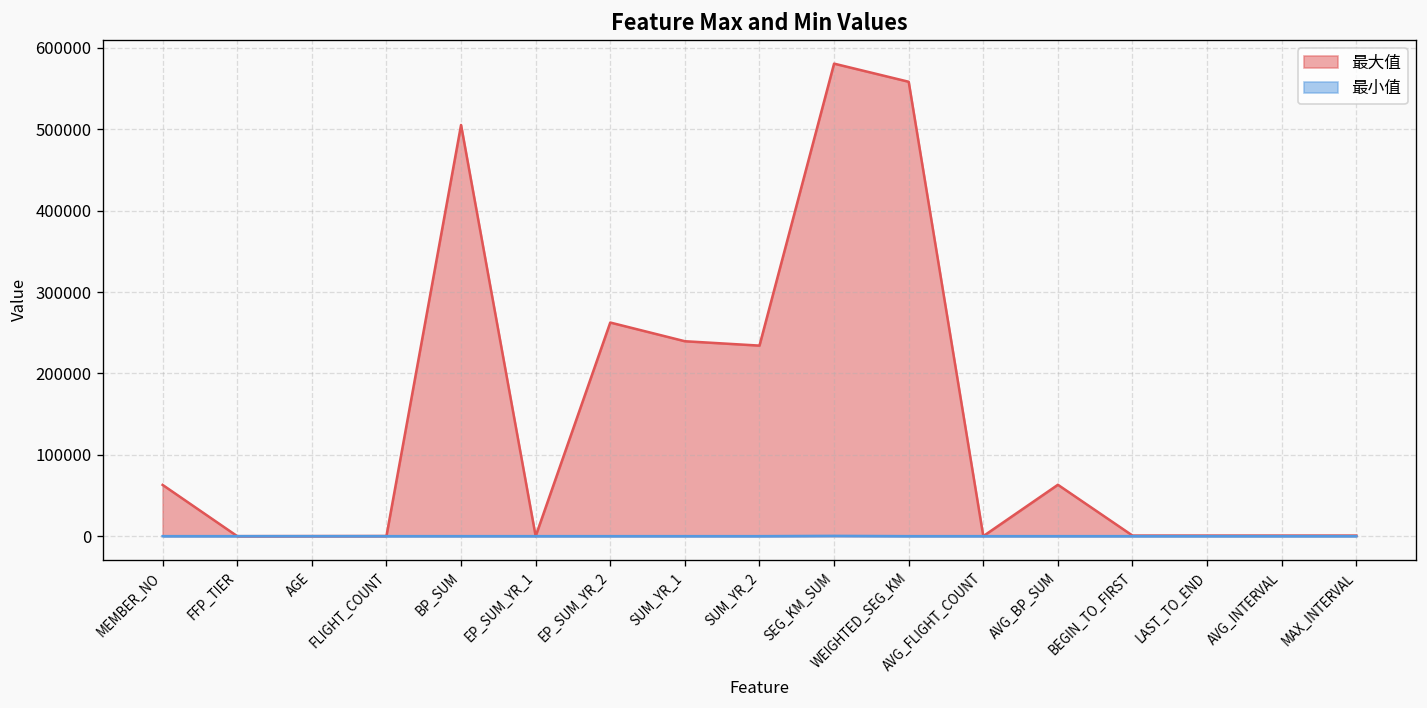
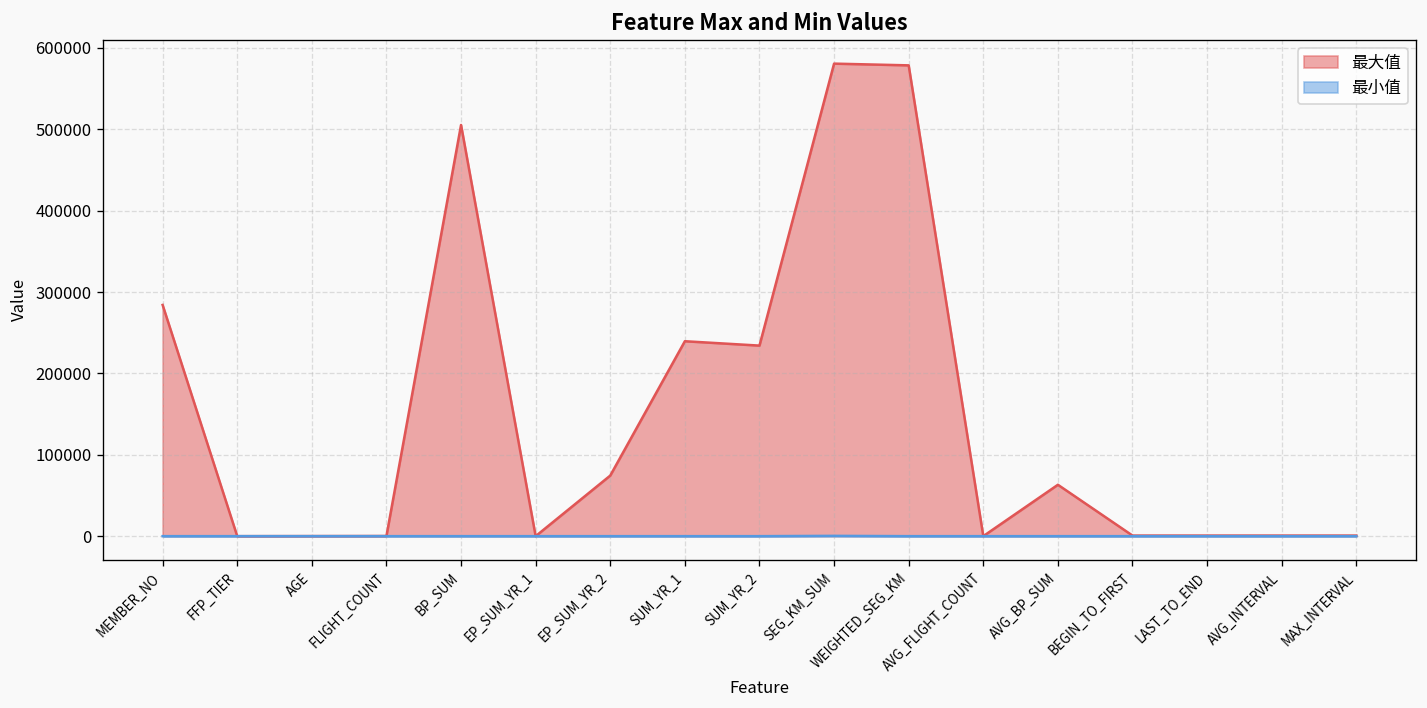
  {
    "最大值": {
-     "MEMBER_NO": 60000,
+     "MEMBER_NO": 280000,
      "BP_SUM": 510000,
-     "EP_SUM_YR_2": 260000,
+     "EP_SUM_YR_2": 70000,
      "SUM_YR_1": 240000,
      "SUM_YR_2": 230000,
      "SEG_KM_SUM": 580000,
-     "WEIGHTED_SEG_KM": 560000,
+     "WEIGHTED_SEG_KM": 580000,
      "AVG_BP_SUM": 60000
    },
    "最小值": {
      "MEMBER_NO": 0,
      "BP_SUM": 0,
      "EP_SUM_YR_2": 0,
      "SUM_YR_1": 0,
      "SUM_YR_2": 0,
      "SEG_KM_SUM": 0,
      "WEIGHTED_SEG_KM": 0,
      "AVG_BP_SUM": 0
    }
  }
